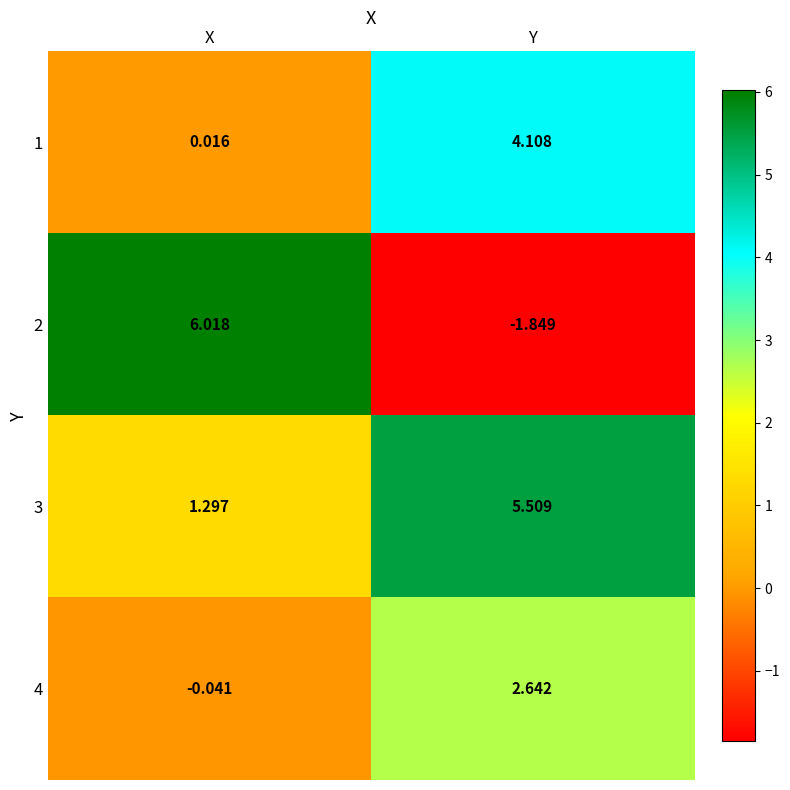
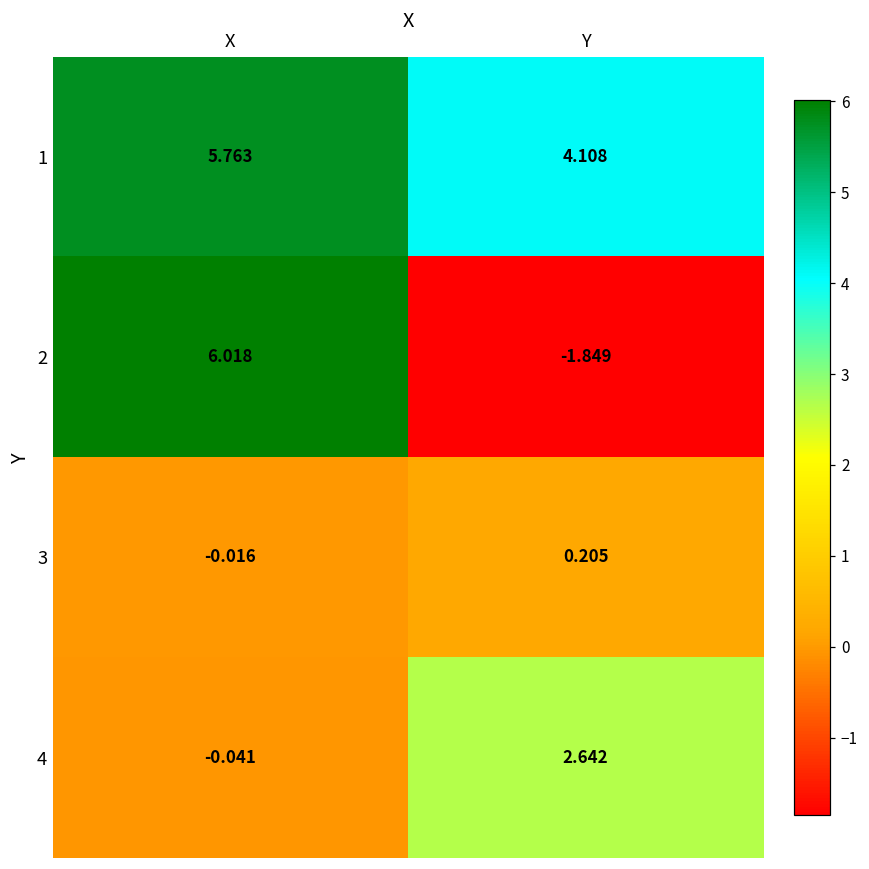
  {
    "1": {
-     "X": 0.016,
+     "X": 5.763,
      "Y": 4.108
    },
    "2": {
      "X": 6.018,
      "Y": -1.849
    },
    "3": {
-     "X": 1.297,
-     "Y": 5.509
+     "X": -0.016,
+     "Y": 0.205
    },
    "4": {
      "X": -0.041,
      "Y": 2.642
    }
  }
